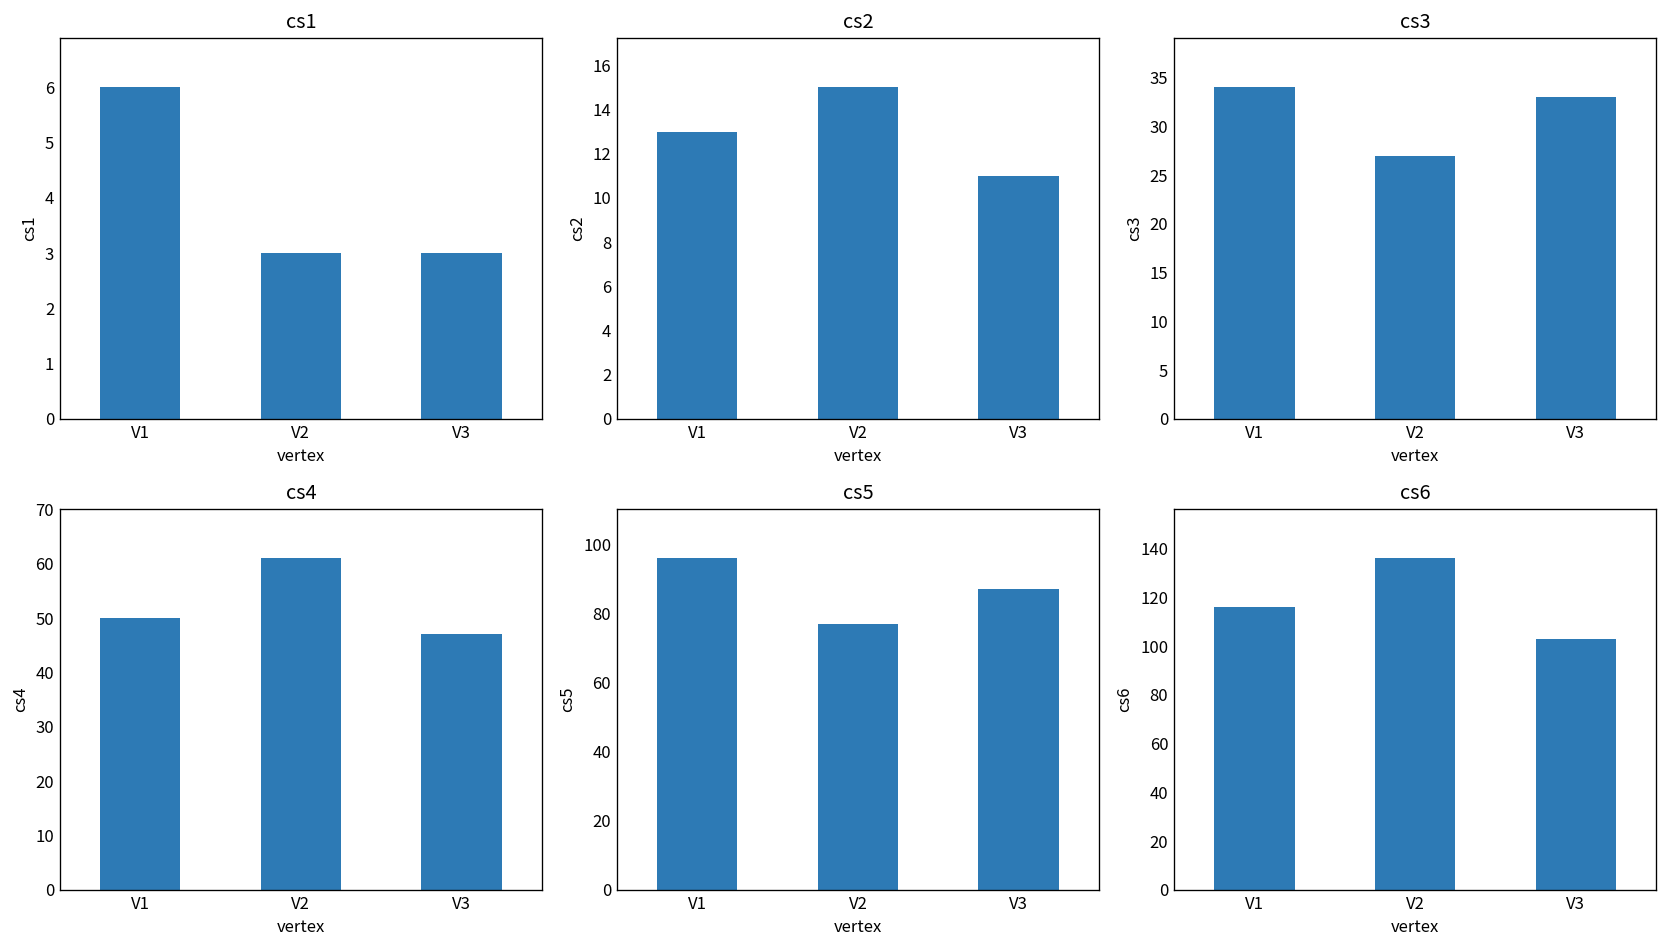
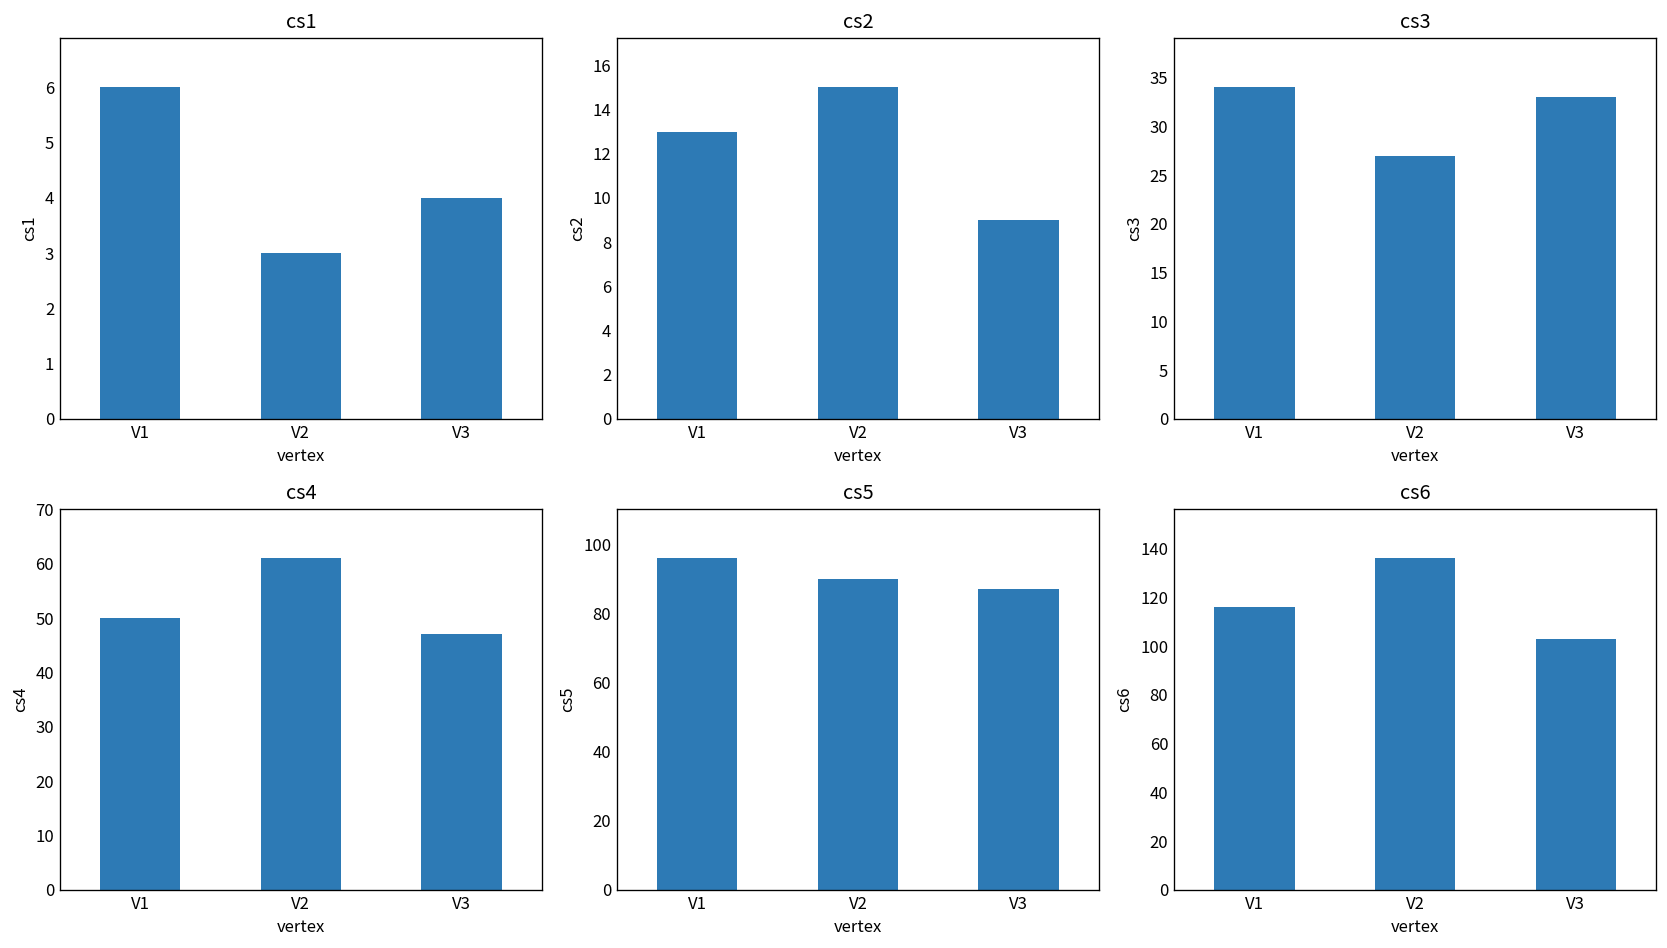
  {
    "cs1": {
      "V1": 6,
      "V2": 3,
-     "V3": 3
+     "V3": 4
    },
    "cs2": {
      "V1": 13,
      "V2": 15,
-     "V3": 11
+     "V3": 9
    },
    "cs3": {
      "V1": 34,
      "V2": 27,
      "V3": 33
    },
    "cs4": {
      "V1": 50,
      "V2": 61,
      "V3": 47
    },
    "cs5": {
      "V1": 96,
-     "V2": 77,
+     "V2": 90,
      "V3": 87
    },
    "cs6": {
      "V1": 116,
      "V2": 136,
      "V3": 103
    }
  }
